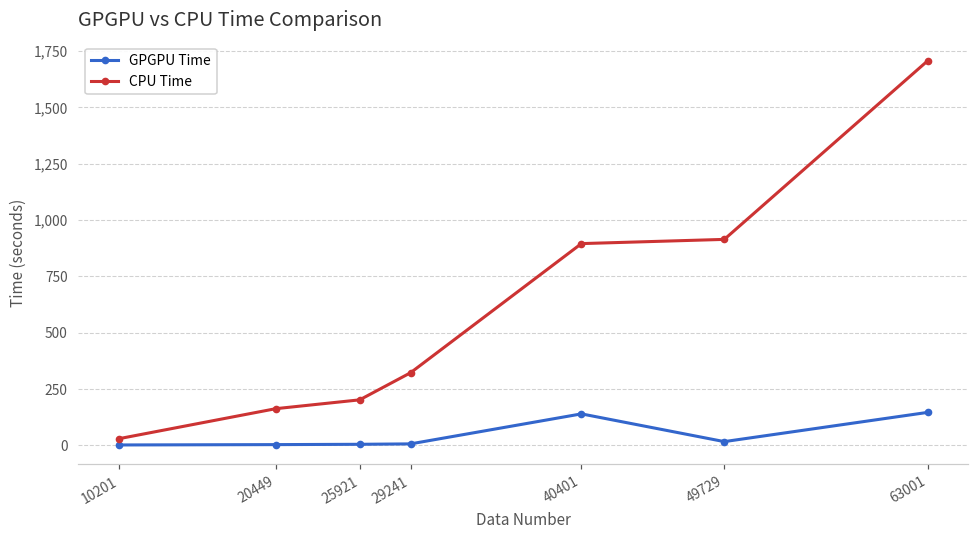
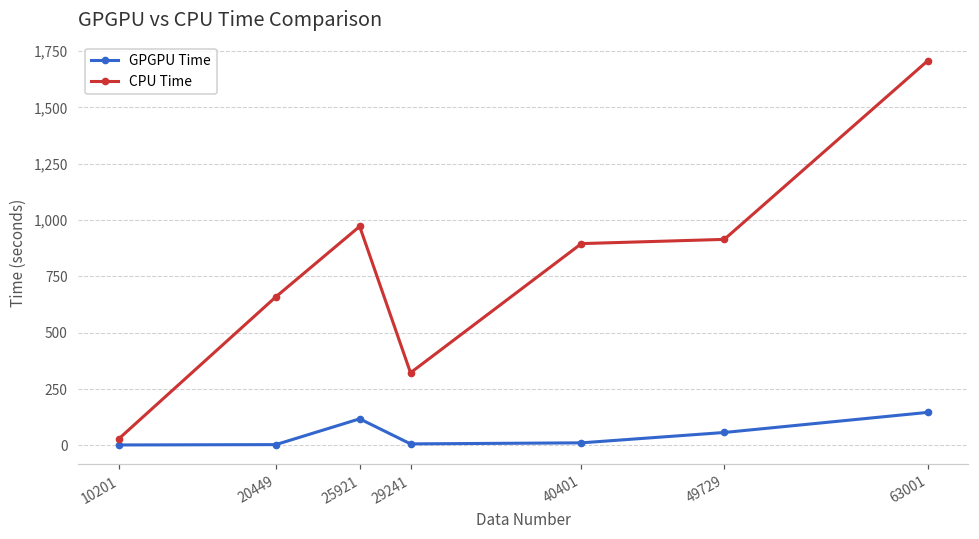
  {
    "GPGPU Time": {
      "10201": "0",
      "20449": "0",
-     "25921": "10",
+     "25921": "120",
      "29241": "10",
-     "40401": "140",
-     "49729": "20",
+     "40401": "10",
+     "49729": "60",
      "63001": "150"
    },
    "CPU Time": {
      "10201": "30",
-     "20449": "160",
-     "25921": "200",
+     "20449": "660",
+     "25921": "970",
      "29241": "320",
      "40401": "900",
      "49729": "910",
      "63001": "1,710"
    }
  }
